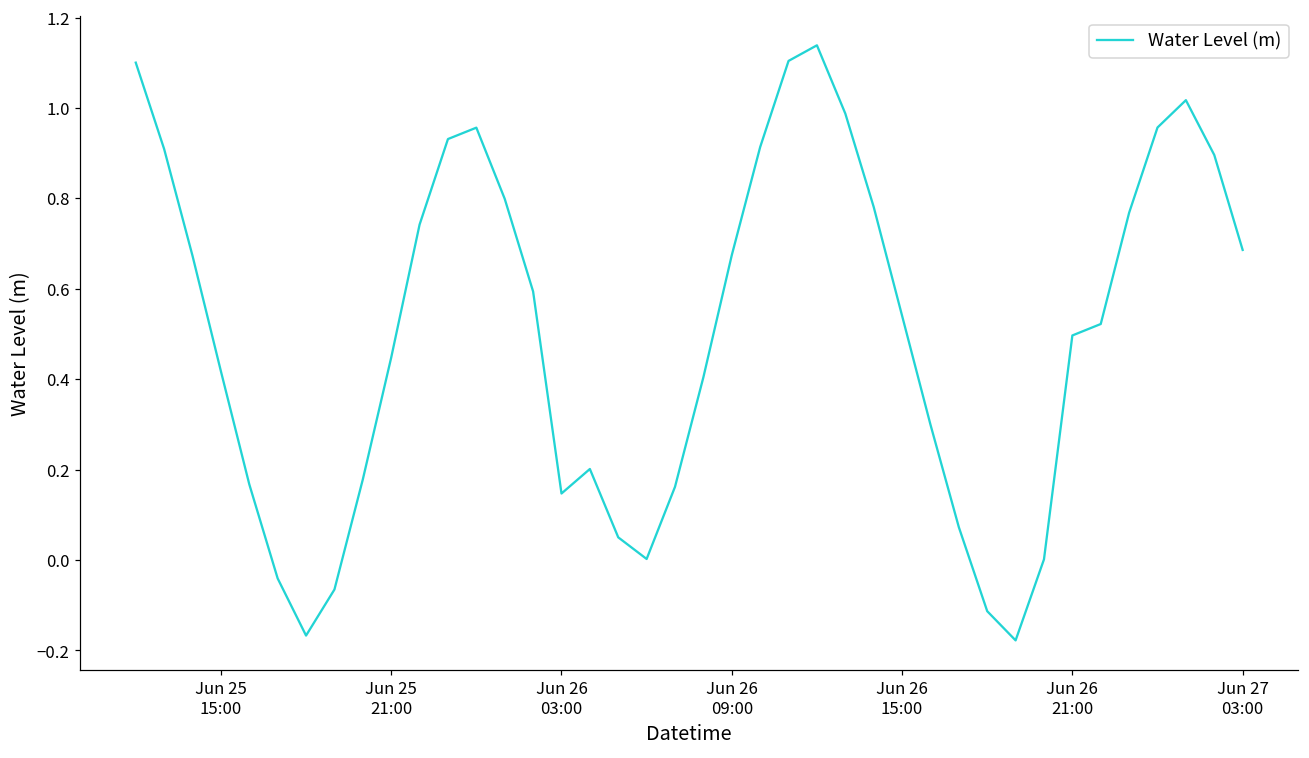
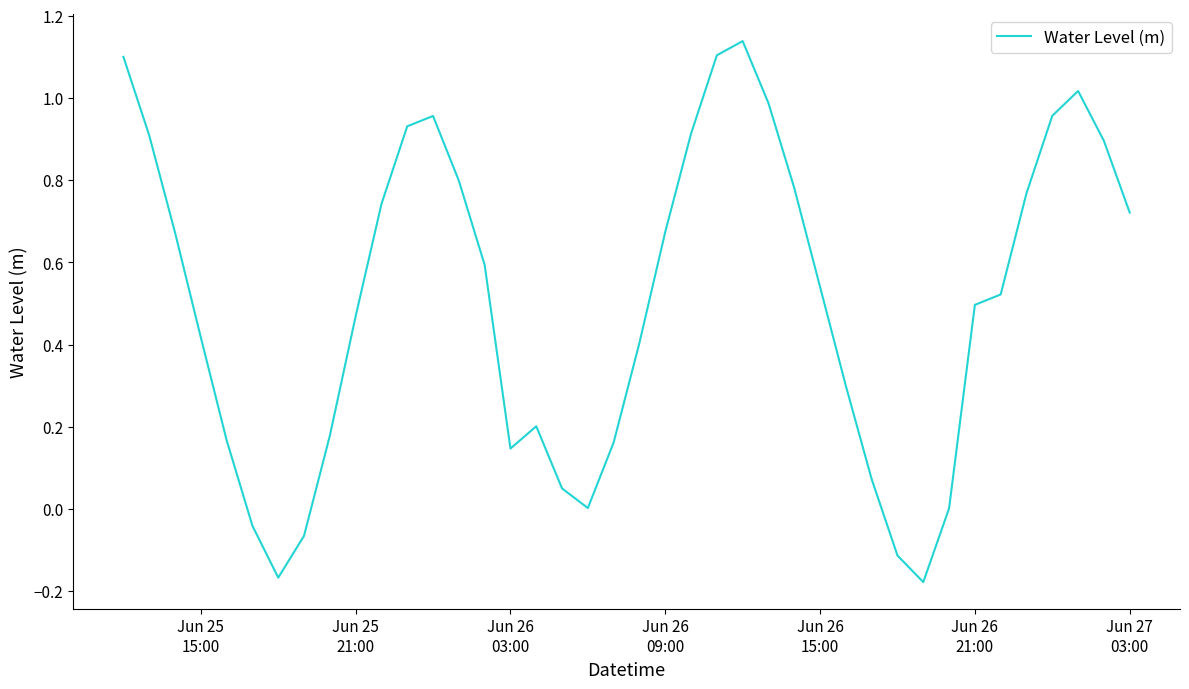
  {
    "Jun 25 15:00": 0.42,
-   "Jun 25 21:00": 0.45,
+   "Jun 25 21:00": 0.47,
    "Jun 26 03:00": 0.15,
    "Jun 26 09:00": 0.67,
    "Jun 26 15:00": 0.54,
    "Jun 26 21:00": 0.50,
-   "Jun 27 03:00": 0.69
+   "Jun 27 03:00": 0.72
  }
